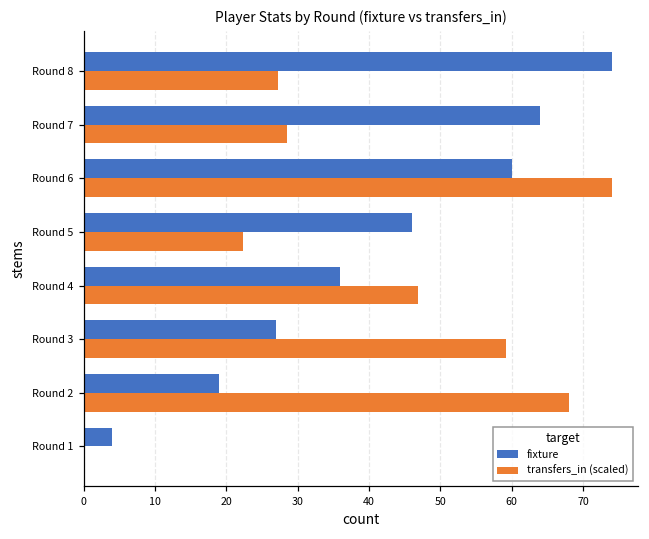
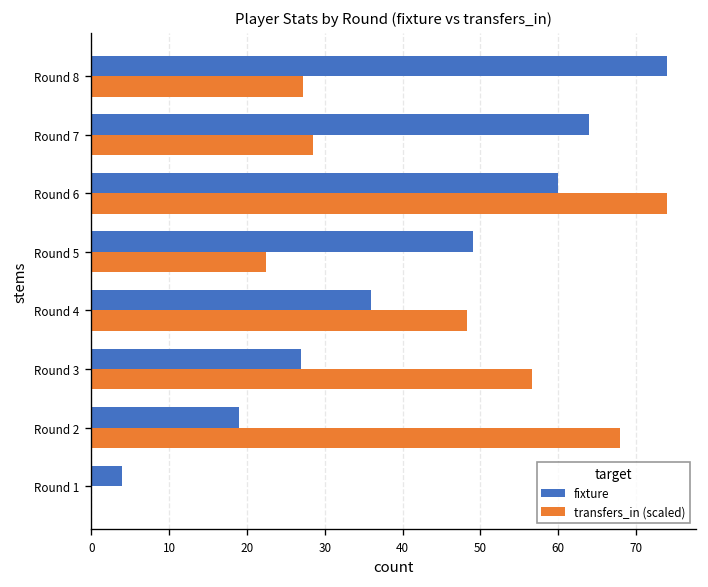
  {
    "fixture": {
      "Round 8": 74,
      "Round 7": 64,
      "Round 6": 60,
-     "Round 5": 46,
+     "Round 5": 49,
      "Round 4": 36,
      "Round 3": 27,
      "Round 2": 19,
      "Round 1": 4
    },
    "transfers_in (scaled)": {
      "Round 8": 27,
      "Round 7": 29,
      "Round 6": 74,
      "Round 5": 22,
-     "Round 4": 47,
-     "Round 3": 59,
+     "Round 4": 48,
+     "Round 3": 57,
      "Round 2": 68,
      "Round 1": 0
    }
  }
